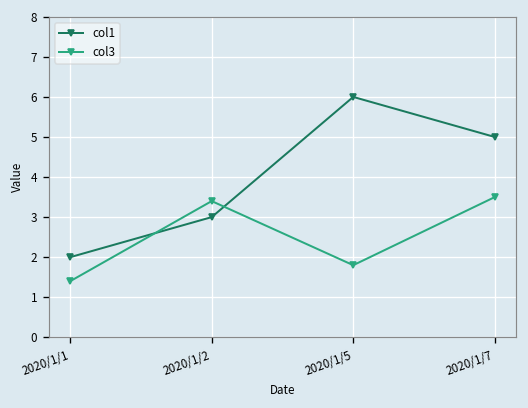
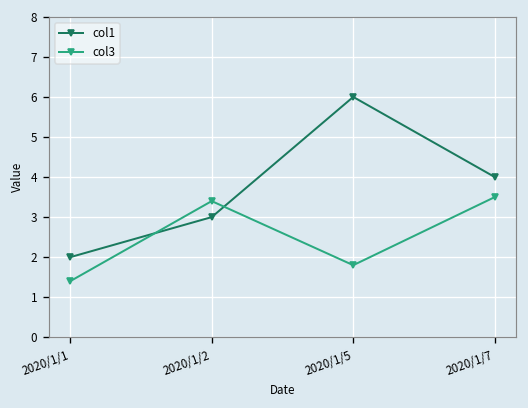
  {
    "col1": {
      "2020/1/1": 2,
      "2020/1/2": 3,
      "2020/1/5": 6,
-     "2020/1/7": 5
+     "2020/1/7": 4
    },
    "col3": {
      "2020/1/1": 1.4,
      "2020/1/2": 3.4,
      "2020/1/5": 1.8,
      "2020/1/7": 3.5
    }
  }
